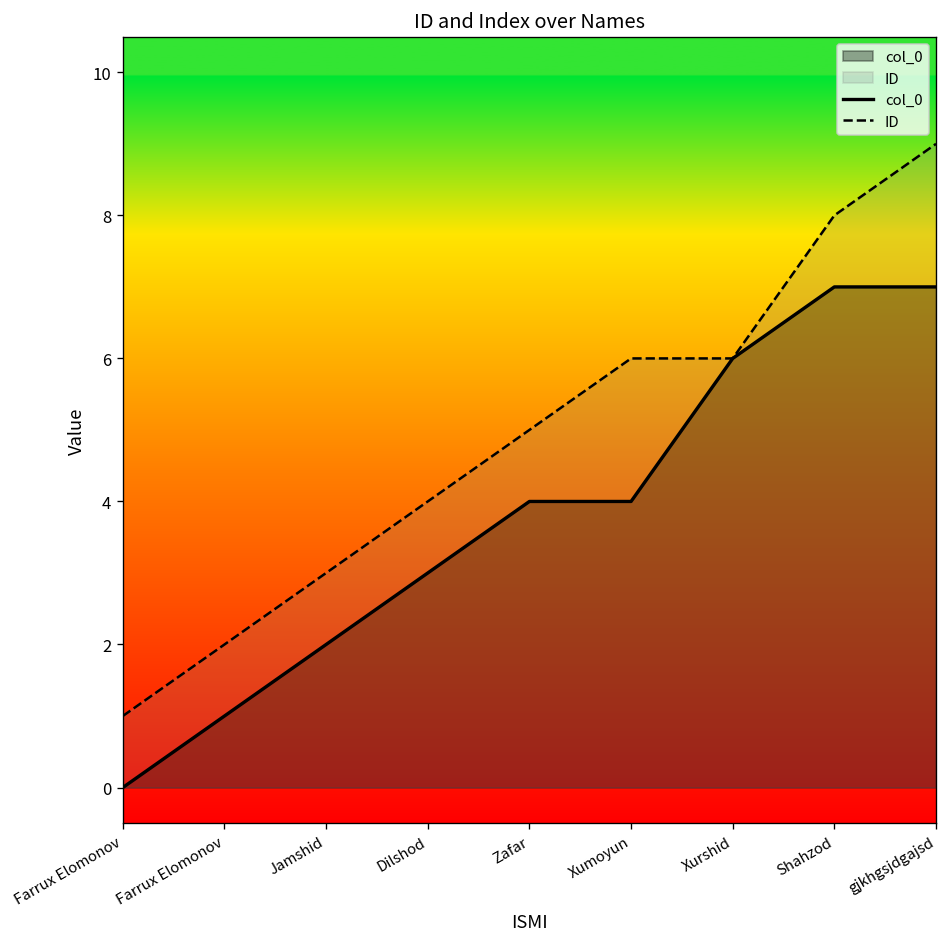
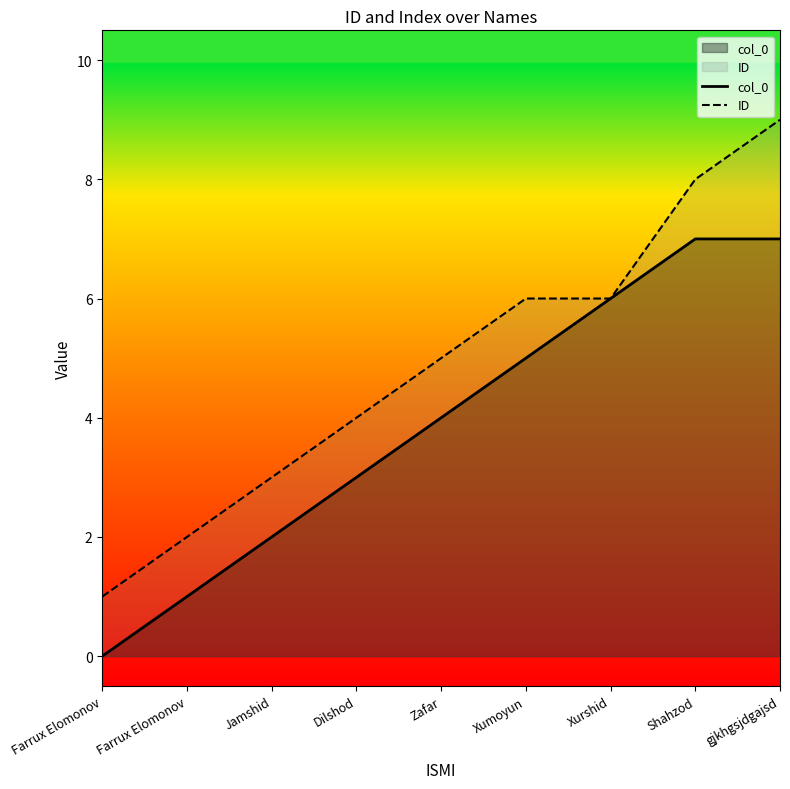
  {
    "col_0": {
      "Jamshid": 2,
      "Dilshod": 3,
      "Zafar": 4,
-     "Xumoyun": 4,
+     "Xumoyun": 5,
      "Shahzod": 7,
      "gjkhgsjdgajsd": 7
    }
  }
